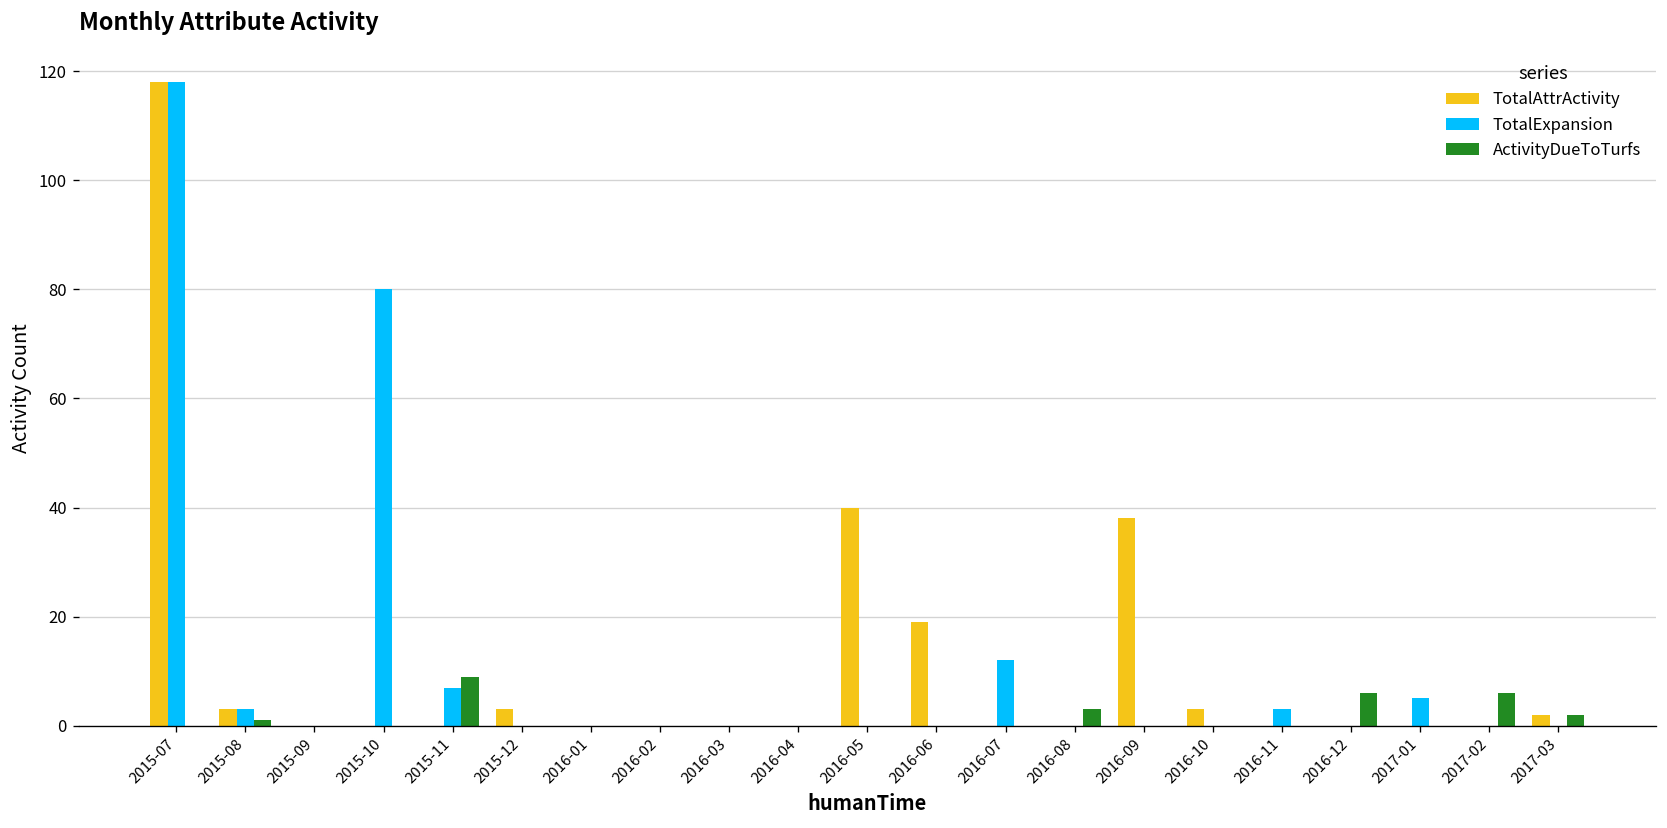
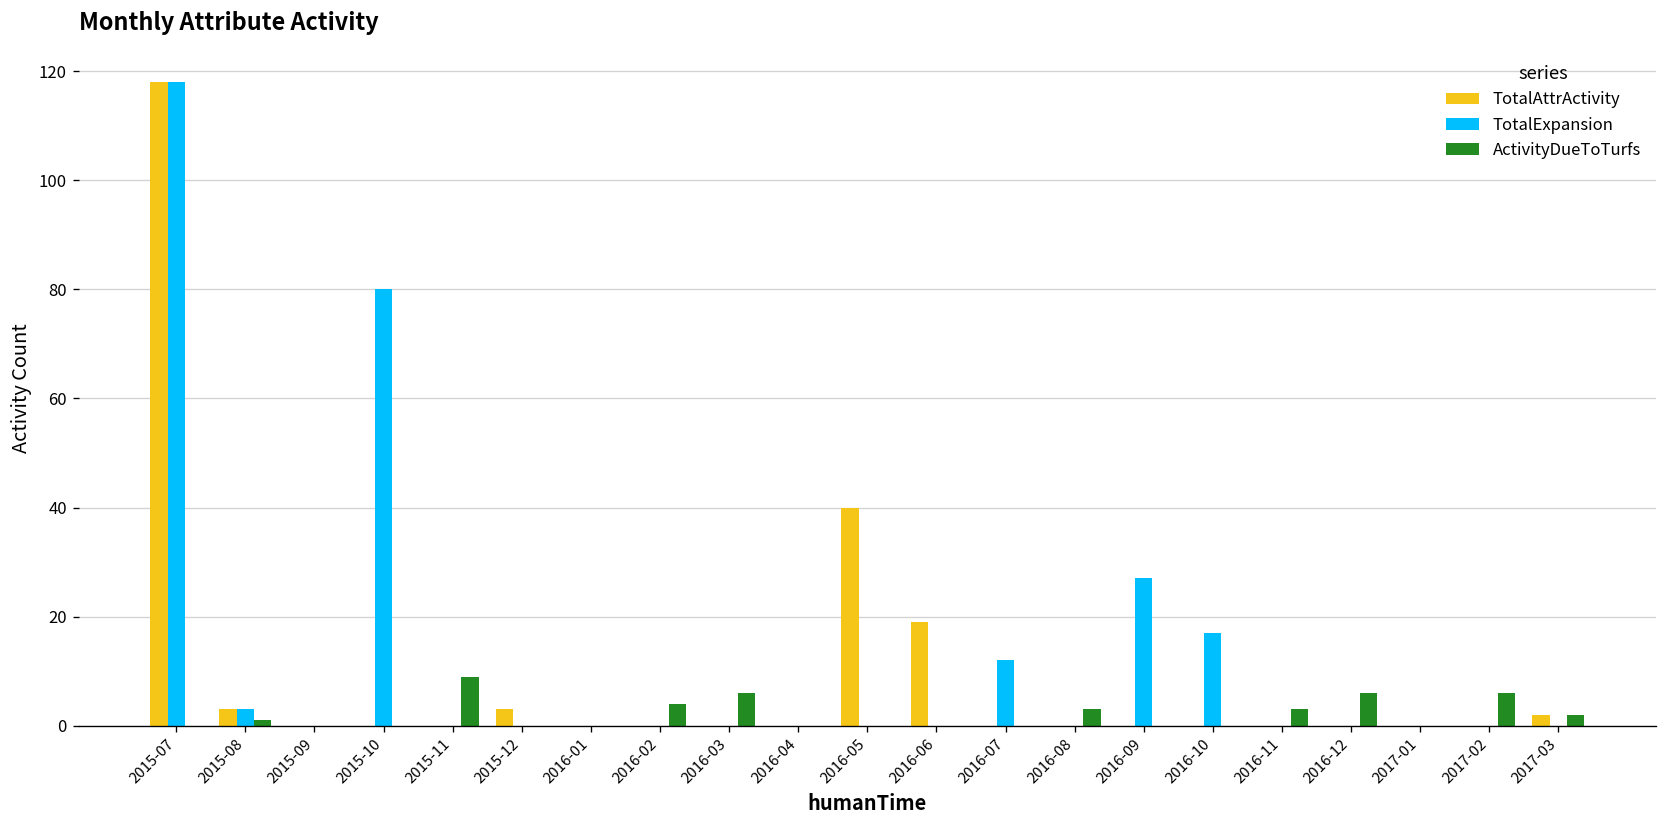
  {
    "TotalAttrActivity": {
      "2015-07": 118,
      "2015-08": 3,
      "2015-09": 0,
      "2015-10": 0,
      "2015-11": 0,
      "2015-12": 3,
      "2016-01": 0,
      "2016-02": 0,
      "2016-03": 0,
      "2016-04": 0,
      "2016-05": 40,
      "2016-06": 19,
      "2016-07": 0,
      "2016-08": 0,
-     "2016-09": 38,
-     "2016-10": 3,
+     "2016-09": 0,
+     "2016-10": 0,
      "2016-11": 0,
      "2016-12": 0,
      "2017-01": 0,
      "2017-02": 0,
      "2017-03": 2
    },
    "TotalExpansion": {
      "2015-07": 118,
      "2015-08": 3,
      "2015-09": 0,
      "2015-10": 80,
-     "2015-11": 7,
+     "2015-11": 0,
      "2015-12": 0,
      "2016-01": 0,
      "2016-02": 0,
      "2016-03": 0,
      "2016-04": 0,
      "2016-05": 0,
      "2016-06": 0,
      "2016-07": 12,
      "2016-08": 0,
-     "2016-09": 0,
-     "2016-10": 0,
-     "2016-11": 3,
+     "2016-09": 27,
+     "2016-10": 17,
+     "2016-11": 0,
      "2016-12": 0,
-     "2017-01": 5,
+     "2017-01": 0,
      "2017-02": 0,
      "2017-03": 0
    },
    "ActivityDueToTurfs": {
      "2015-07": 0,
      "2015-08": 1,
      "2015-09": 0,
      "2015-10": 0,
      "2015-11": 9,
      "2015-12": 0,
      "2016-01": 0,
-     "2016-02": 0,
-     "2016-03": 0,
+     "2016-02": 4,
+     "2016-03": 6,
      "2016-04": 0,
      "2016-05": 0,
      "2016-06": 0,
      "2016-07": 0,
      "2016-08": 3,
      "2016-09": 0,
      "2016-10": 0,
-     "2016-11": 0,
+     "2016-11": 3,
      "2016-12": 6,
      "2017-01": 0,
      "2017-02": 6,
      "2017-03": 2
    }
  }
